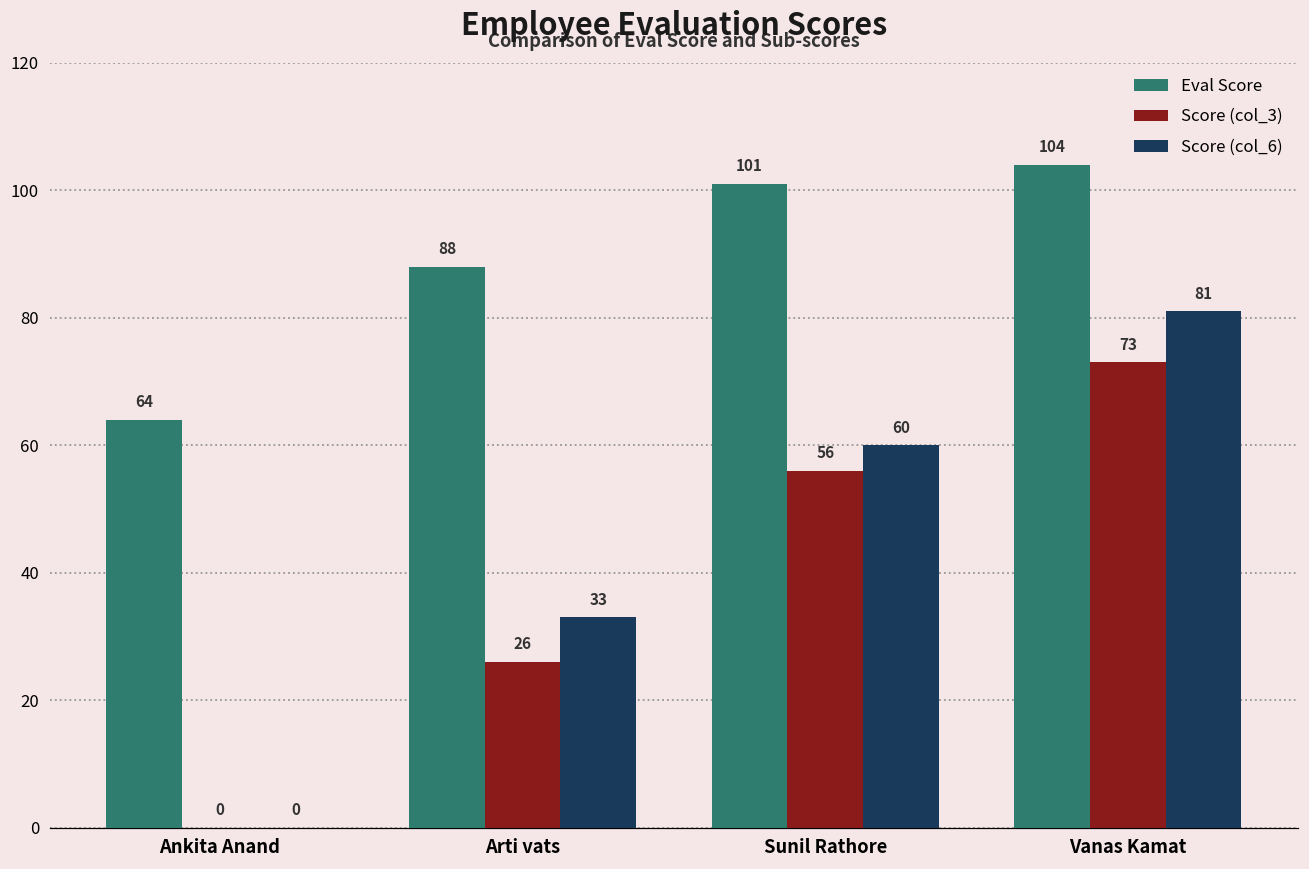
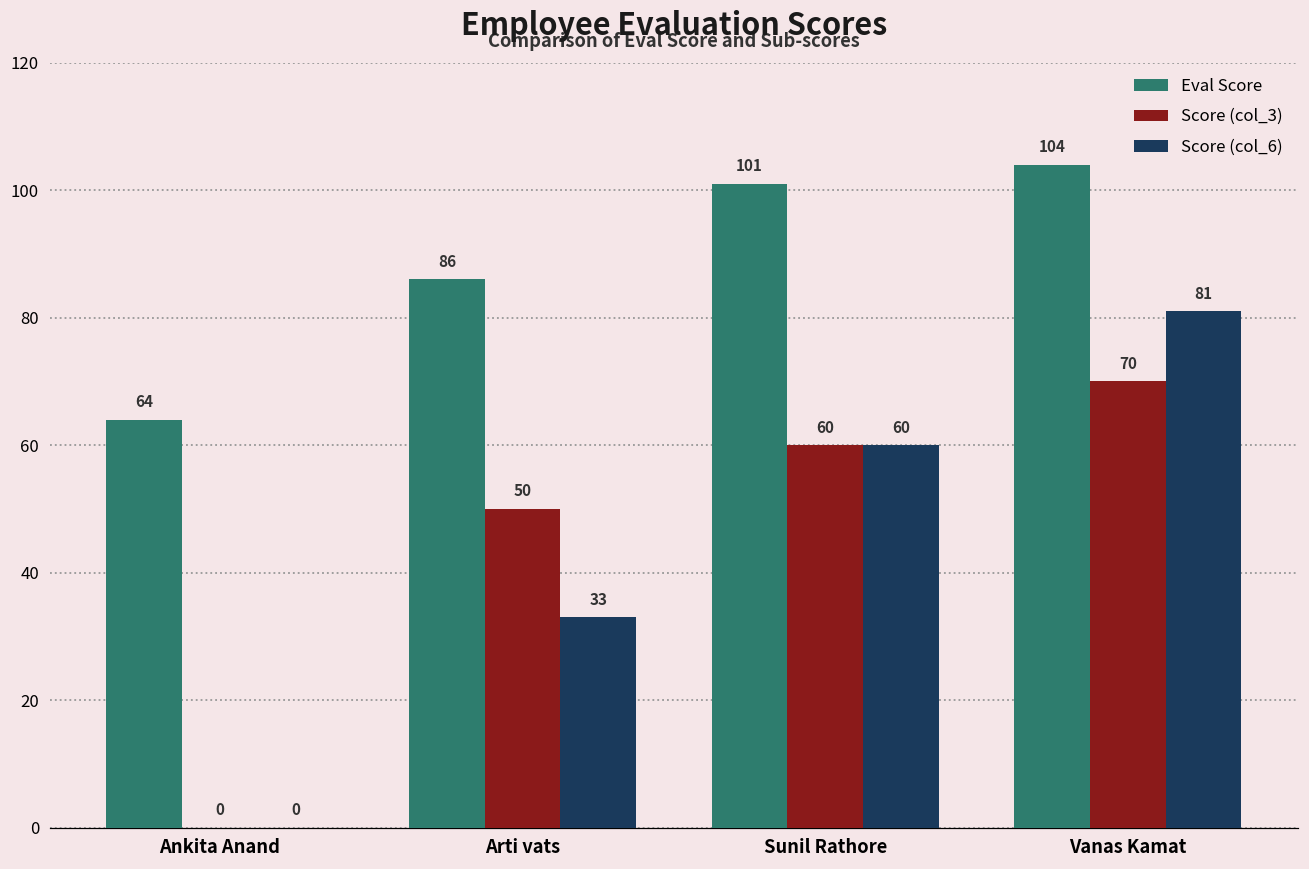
  {
    "Eval Score": {
      "Ankita Anand": 64,
-     "Arti vats": 88,
+     "Arti vats": 86,
      "Sunil Rathore": 101,
      "Vanas Kamat": 104
    },
    "Score (col_3)": {
      "Ankita Anand": 0,
-     "Arti vats": 26,
-     "Sunil Rathore": 56,
-     "Vanas Kamat": 73
+     "Arti vats": 50,
+     "Sunil Rathore": 60,
+     "Vanas Kamat": 70
    },
    "Score (col_6)": {
      "Ankita Anand": 0,
      "Arti vats": 33,
      "Sunil Rathore": 60,
      "Vanas Kamat": 81
    }
  }
